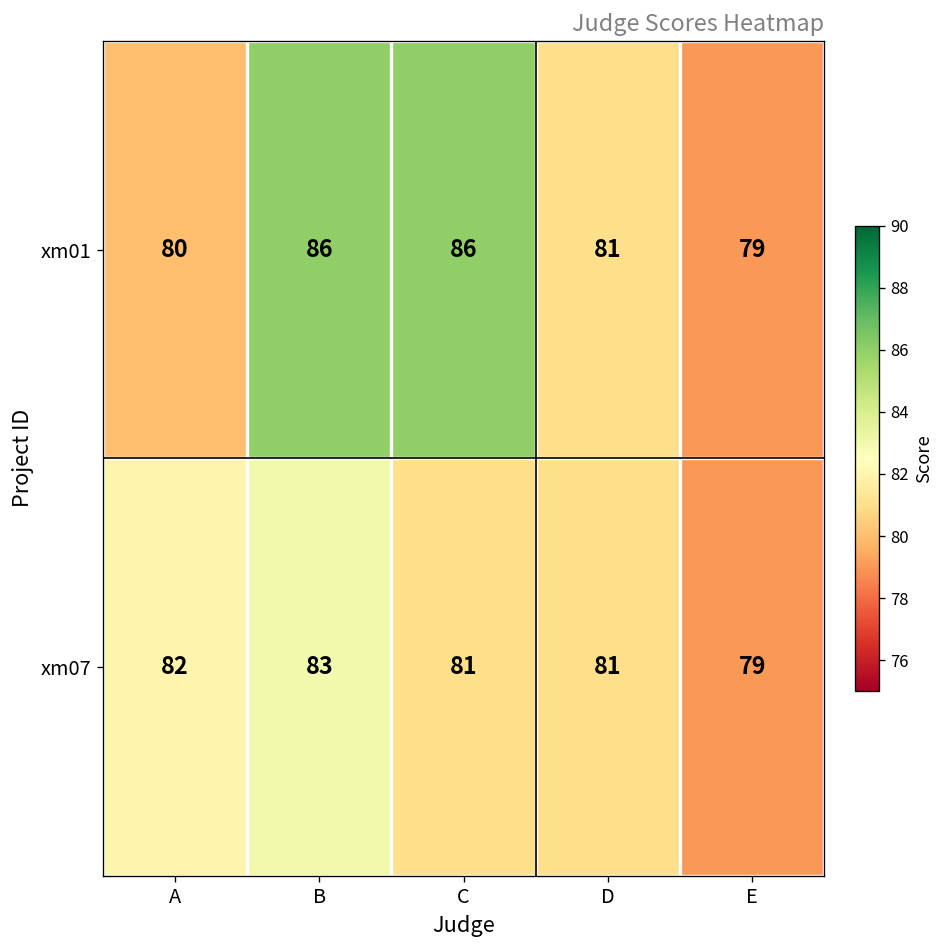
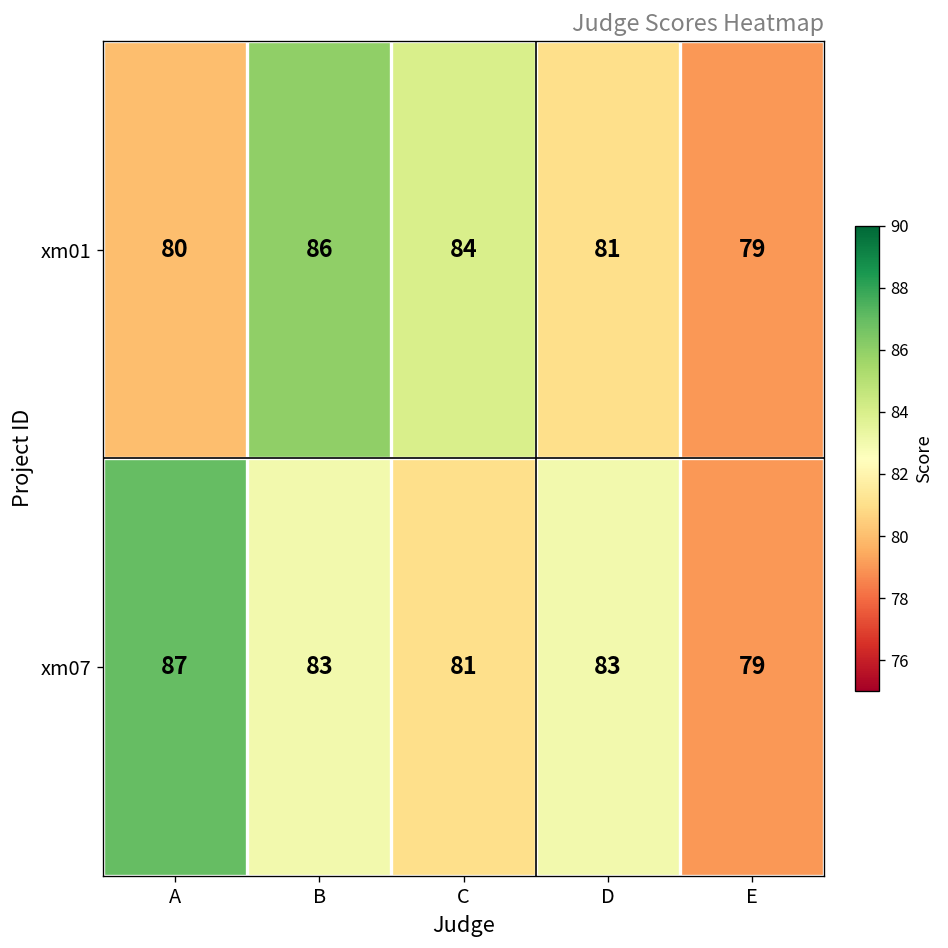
  {
    "xm01": {
      "A": 80,
      "B": 86,
-     "C": 86,
+     "C": 84,
      "D": 81,
      "E": 79
    },
    "xm07": {
-     "A": 82,
+     "A": 87,
      "B": 83,
      "C": 81,
-     "D": 81,
+     "D": 83,
      "E": 79
    }
  }
